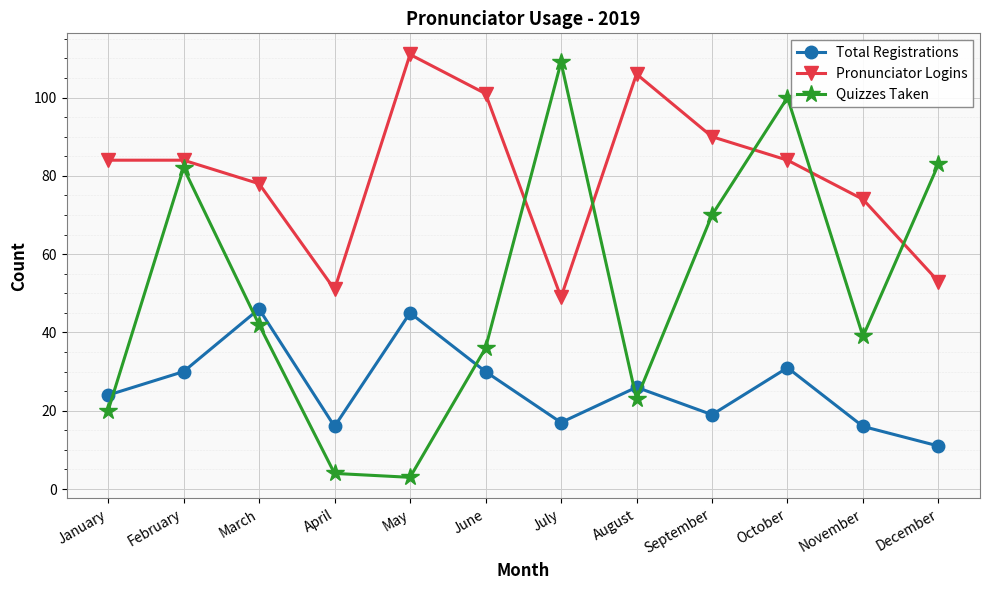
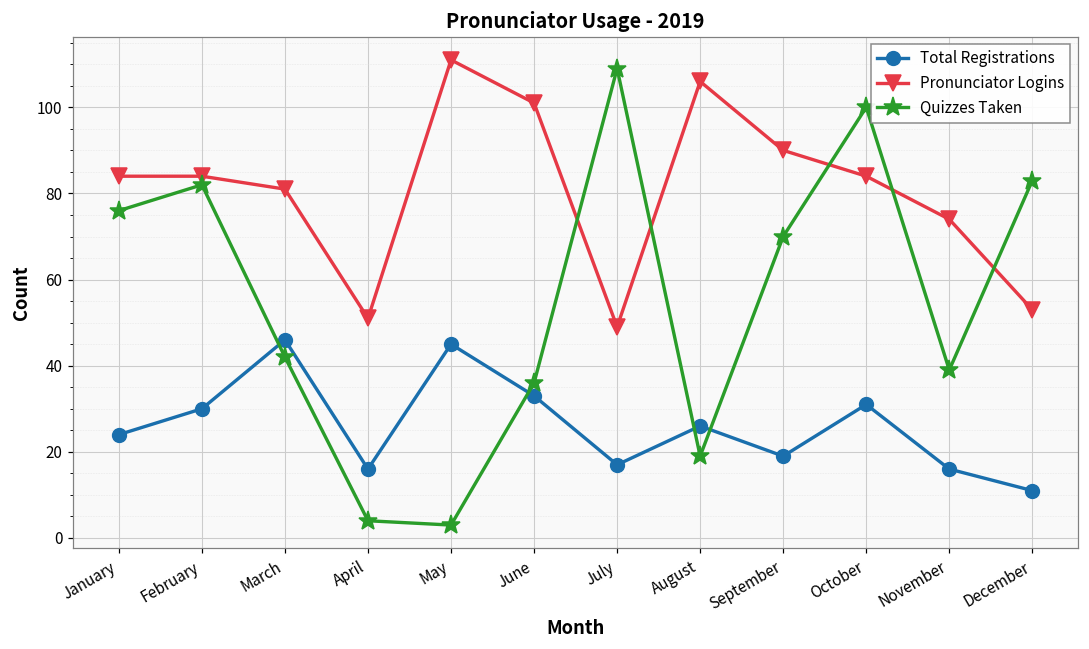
  {
    "Total Registrations": {
      "January": 24,
      "February": 30,
      "March": 46,
      "April": 16,
      "May": 45,
-     "June": 30,
+     "June": 33,
      "July": 17,
      "August": 26,
      "September": 19,
      "October": 31,
      "November": 16,
      "December": 11
    },
    "Pronunciator Logins": {
      "January": 84,
      "February": 84,
-     "March": 78,
+     "March": 81,
      "April": 51,
      "May": 111,
      "June": 101,
      "July": 49,
      "August": 106,
      "September": 90,
      "October": 84,
      "November": 74,
      "December": 53
    },
    "Quizzes Taken": {
-     "January": 20,
+     "January": 76,
      "February": 82,
      "March": 42,
      "April": 4,
      "May": 3,
      "June": 36,
      "July": 109,
-     "August": 23,
+     "August": 19,
      "September": 70,
      "October": 100,
      "November": 39,
      "December": 83
    }
  }
